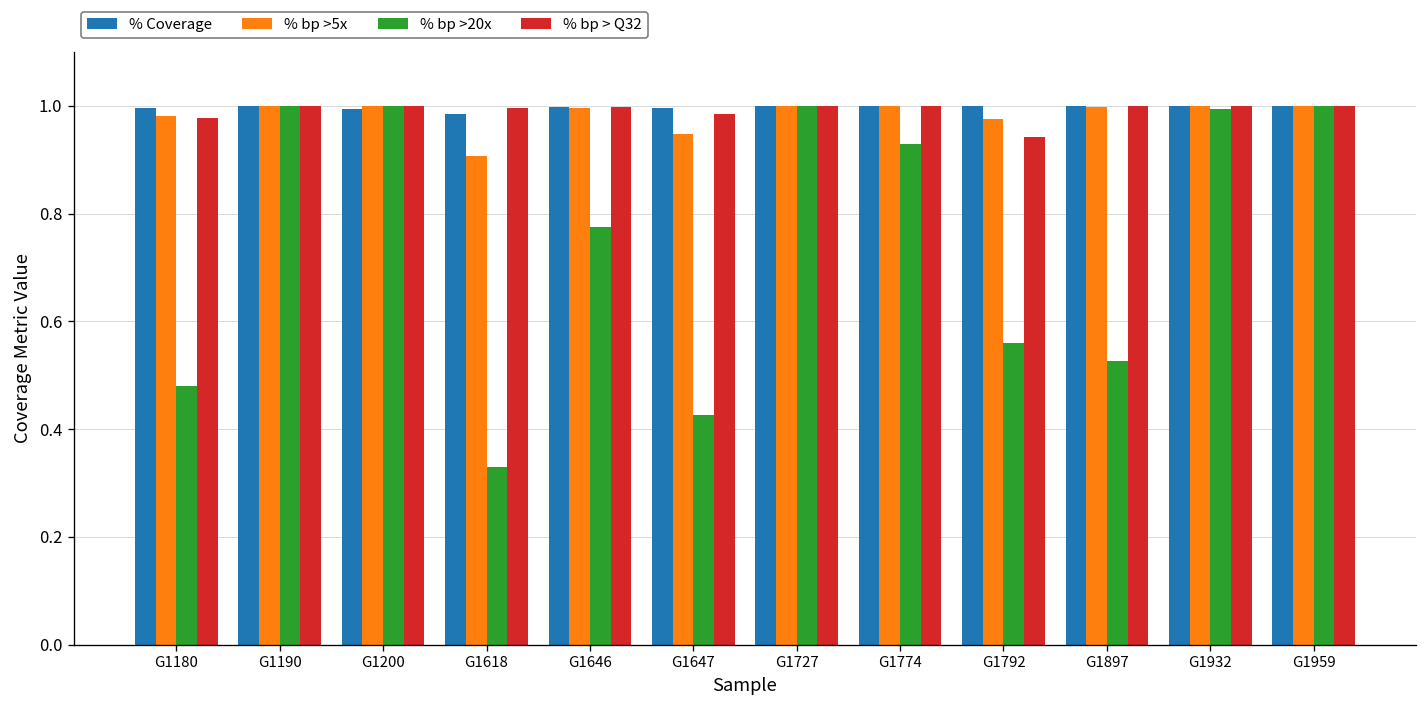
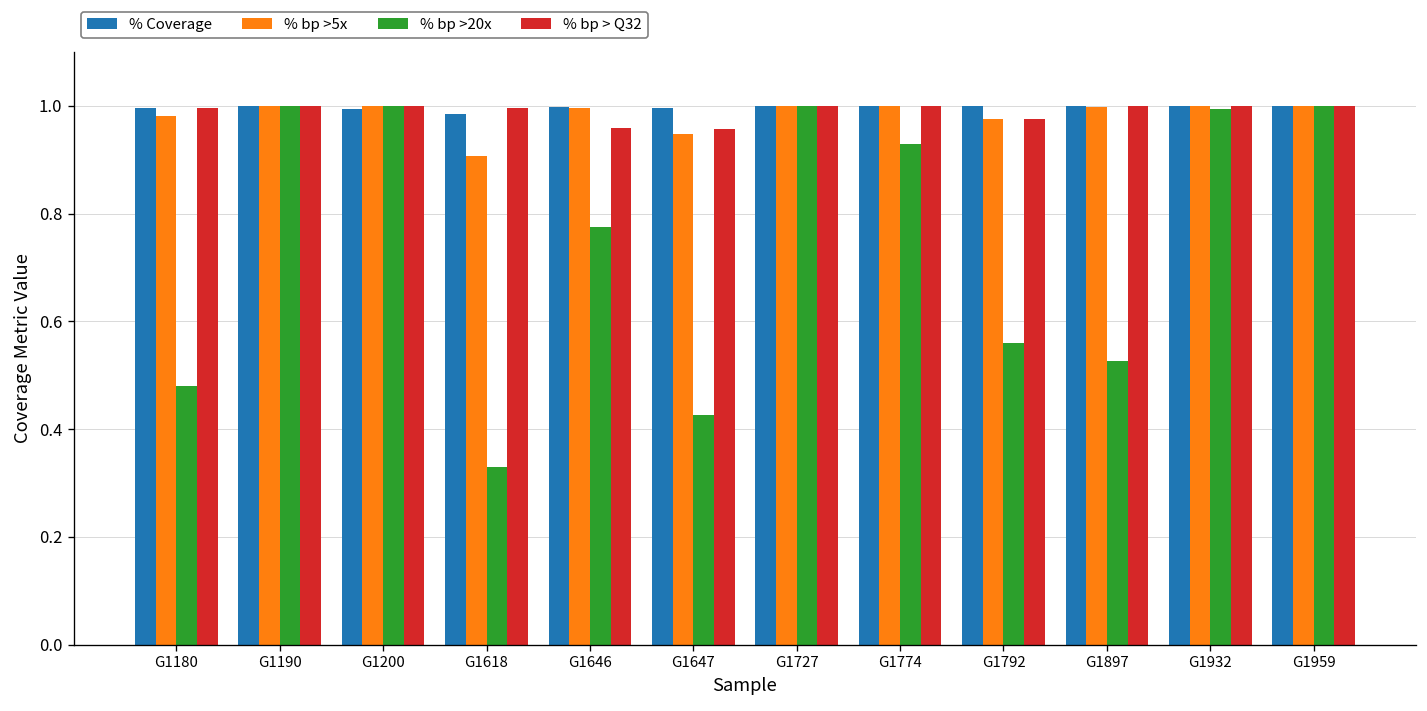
  {
    "% Coverage": {
      "G1180": 1.00,
      "G1190": 1.00,
      "G1200": 0.99,
      "G1618": 0.98,
      "G1646": 1.00,
      "G1647": 1.00,
      "G1727": 1.00,
      "G1774": 1.00,
      "G1792": 1.00,
      "G1897": 1.00,
      "G1932": 1.00,
      "G1959": 1.00
    },
    "% bp >5x": {
      "G1180": 0.98,
      "G1190": 1.00,
      "G1200": 1.00,
      "G1618": 0.91,
      "G1646": 1.00,
      "G1647": 0.95,
      "G1727": 1.00,
      "G1774": 1.00,
      "G1792": 0.98,
      "G1897": 1.00,
      "G1932": 1.00,
      "G1959": 1.00
    },
    "% bp >20x": {
      "G1180": 0.48,
      "G1190": 1.00,
      "G1200": 1.00,
      "G1618": 0.33,
      "G1646": 0.77,
      "G1647": 0.43,
      "G1727": 1.00,
      "G1774": 0.93,
      "G1792": 0.56,
      "G1897": 0.53,
      "G1932": 0.99,
      "G1959": 1.00
    },
    "% bp > Q32": {
-     "G1180": 0.98,
+     "G1180": 1.00,
      "G1190": 1.00,
      "G1200": 1.00,
      "G1618": 1.00,
-     "G1646": 1.00,
-     "G1647": 0.99,
+     "G1646": 0.96,
+     "G1647": 0.96,
      "G1727": 1.00,
      "G1774": 1.00,
-     "G1792": 0.94,
+     "G1792": 0.98,
      "G1897": 1.00,
      "G1932": 1.00,
      "G1959": 1.00
    }
  }
